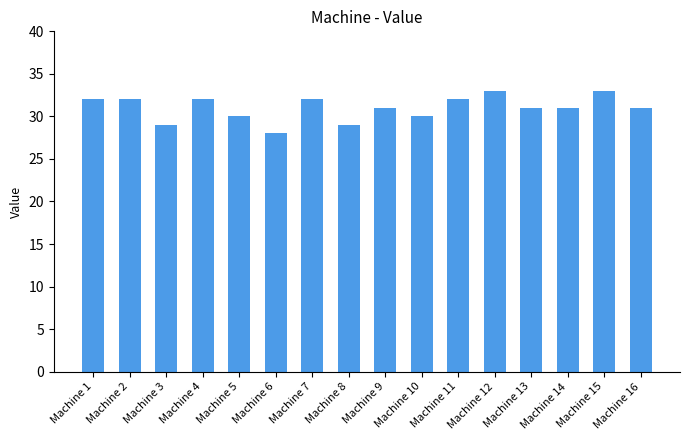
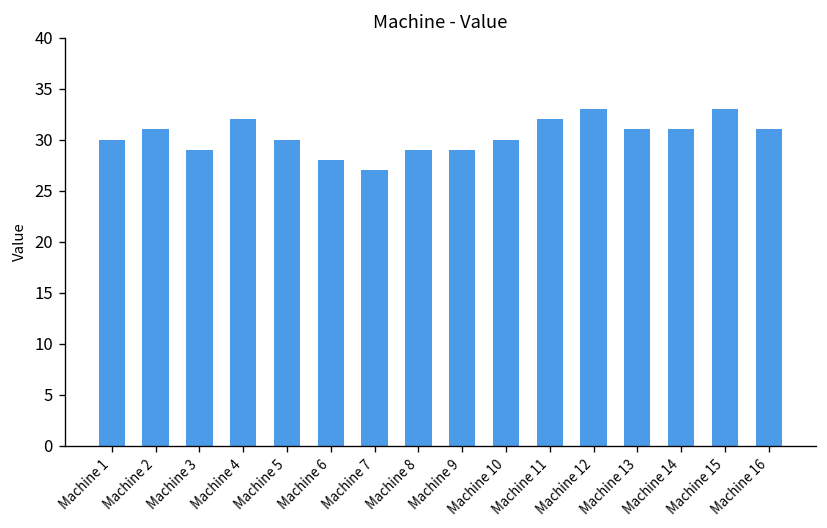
  {
-   "Machine 1": 32,
-   "Machine 2": 32,
+   "Machine 1": 30,
+   "Machine 2": 31,
    "Machine 3": 29,
    "Machine 4": 32,
    "Machine 5": 30,
    "Machine 6": 28,
-   "Machine 7": 32,
+   "Machine 7": 27,
    "Machine 8": 29,
-   "Machine 9": 31,
+   "Machine 9": 29,
    "Machine 10": 30,
    "Machine 11": 32,
    "Machine 12": 33,
    "Machine 13": 31,
    "Machine 14": 31,
    "Machine 15": 33,
    "Machine 16": 31
  }
